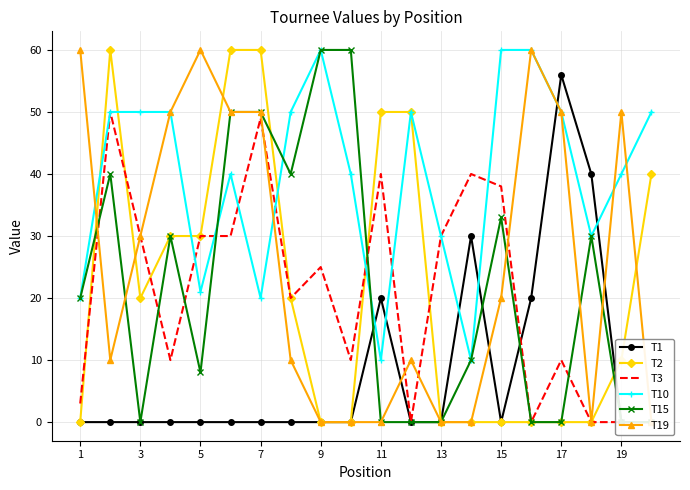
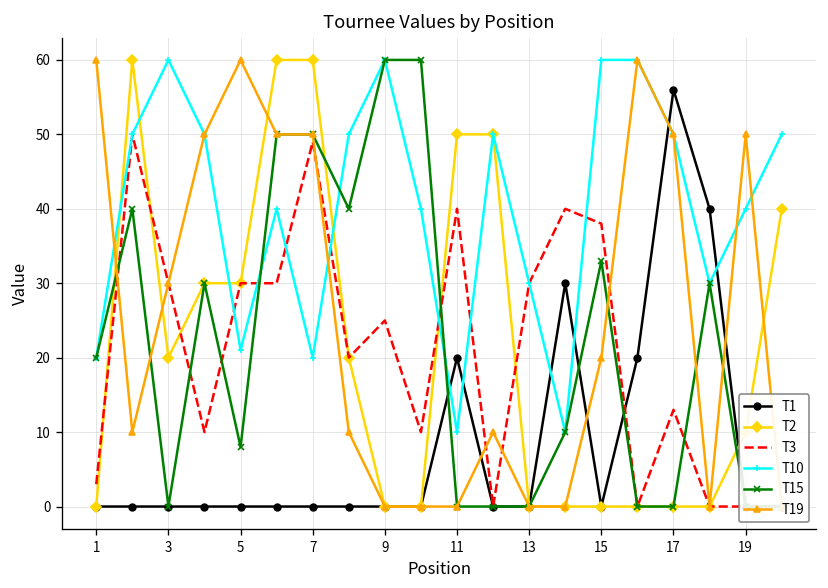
  {
    "T1": {
      "5": 0,
      "7": 0,
      "11": 20,
      "17": 56
    },
    "T3": {
      "1": 3,
      "7": 49,
      "9": 25,
      "11": 40,
      "15": 38,
-     "17": 10
+     "17": 13
    },
    "T10": {
-     "3": 50,
+     "3": 60,
      "5": 21,
      "7": 20,
      "11": 10,
      "15": 60,
      "19": 40
    },
    "T15": {
      "5": 8,
      "15": 33
    }
  }
